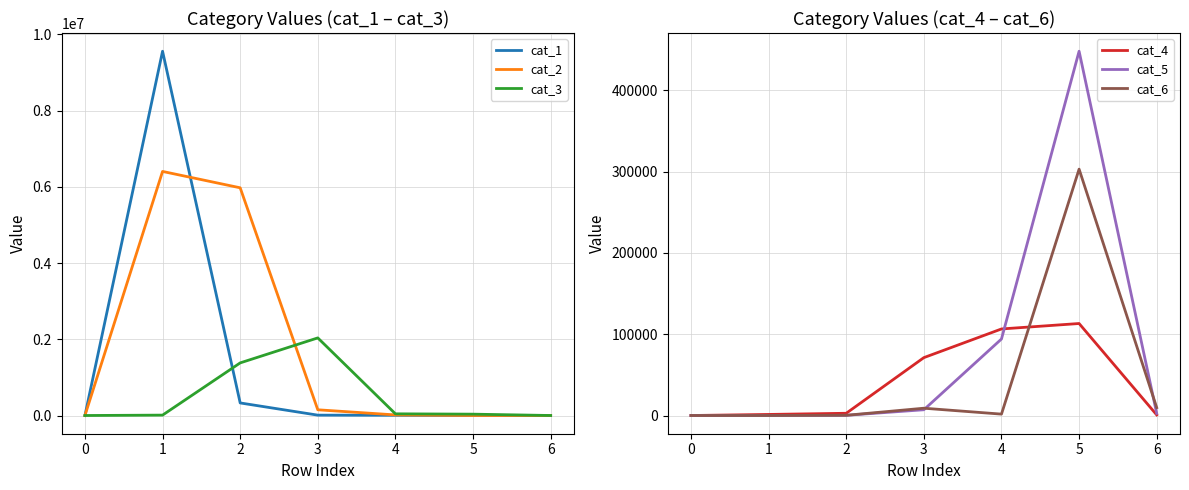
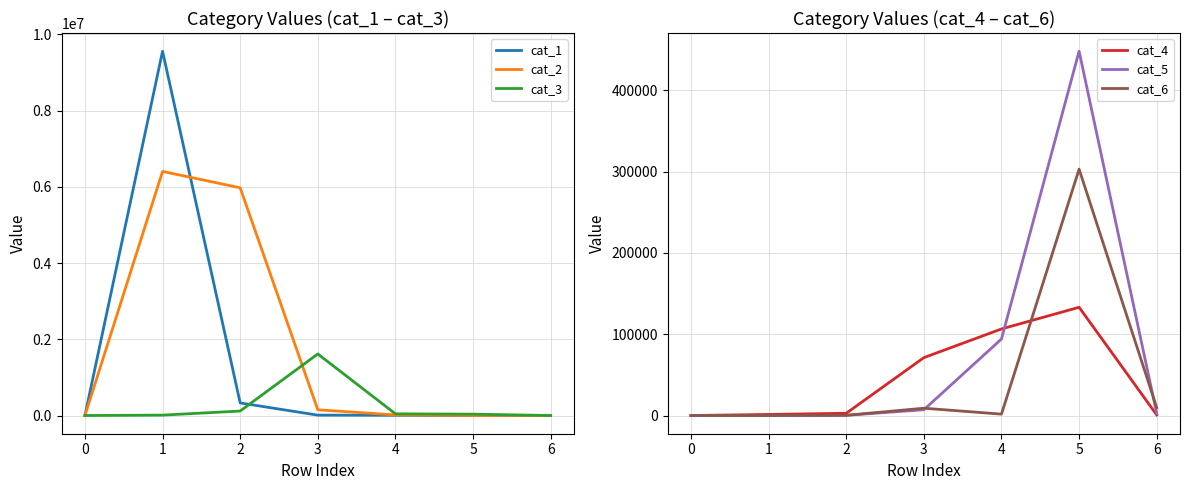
  {
    "Category Values (cat_1 – cat_3)": {
      "cat_1": {
        "1": 9600000,
        "2": 300000,
        "3": 0
      },
      "cat_2": {
        "1": 6400000,
        "2": 6000000,
        "3": 200000
      },
      "cat_3": {
        "1": 0,
-       "2": 1400000,
-       "3": 2000000
+       "2": 100000,
+       "3": 1600000
      }
    },
    "Category Values (cat_4 – cat_6)": {
      "cat_4": {
        "3": 70000,
        "4": 110000,
-       "5": 110000
+       "5": 130000
      },
      "cat_5": {
        "4": 90000,
        "5": 450000
      },
      "cat_6": {
        "4": 0,
        "5": 300000,
        "6": 10000
      }
    }
  }
